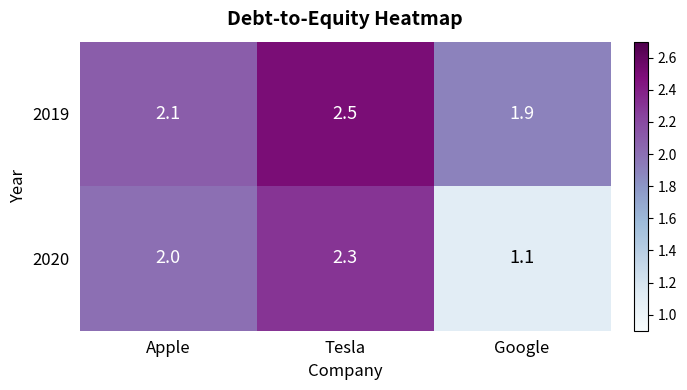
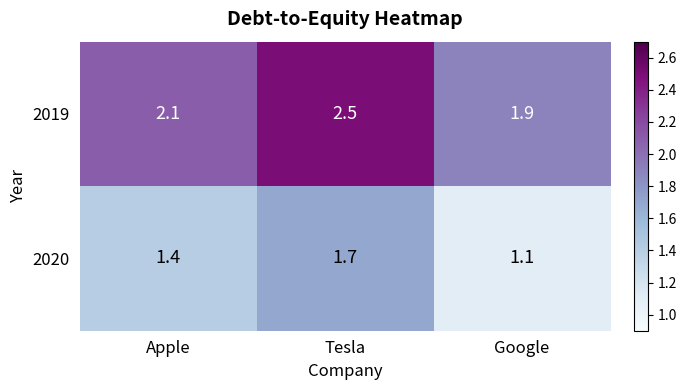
  {
    "2019": {
      "Apple": 2.1,
      "Tesla": 2.5,
      "Google": 1.9
    },
    "2020": {
-     "Apple": 2.0,
-     "Tesla": 2.3,
+     "Apple": 1.4,
+     "Tesla": 1.7,
      "Google": 1.1
    }
  }
